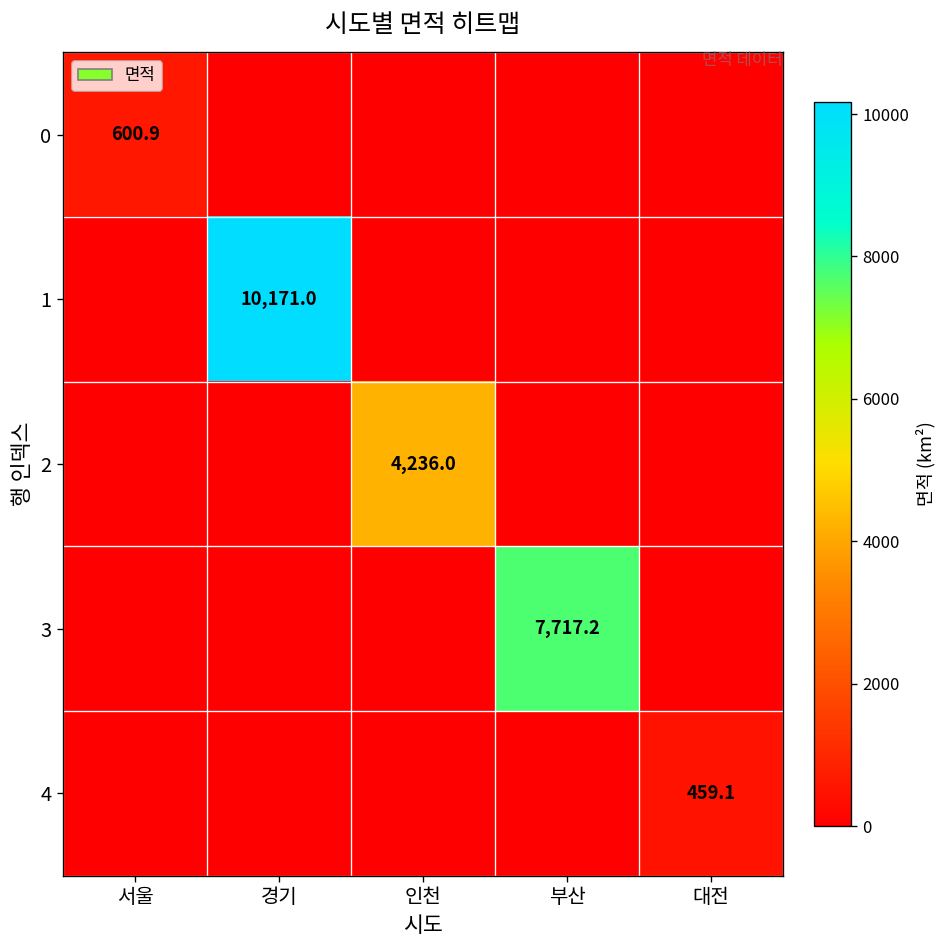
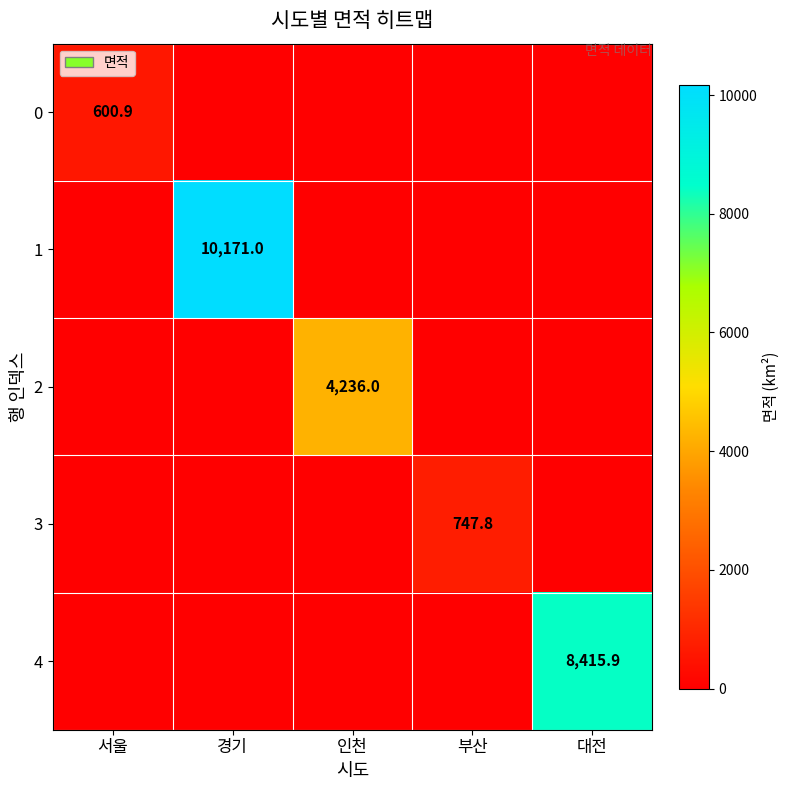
  {
    "0": {
      "서울": "600.9"
    },
    "1": {
      "경기": "10,171.0"
    },
    "2": {
      "인천": "4,236.0"
    },
    "3": {
-     "부산": "7,717.2"
+     "부산": "747.8"
    },
    "4": {
-     "대전": "459.1"
+     "대전": "8,415.9"
    }
  }
